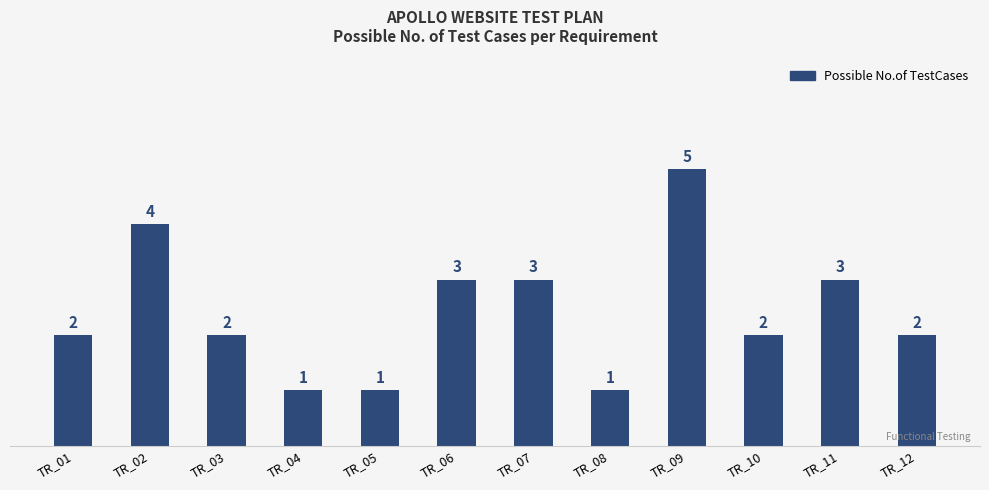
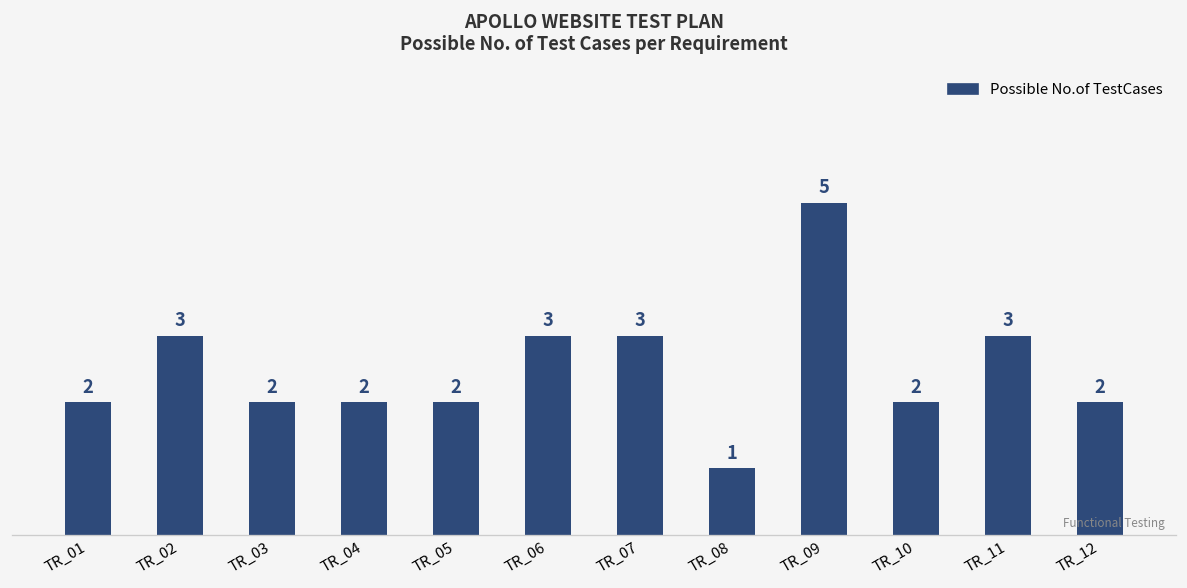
  {
    "TR_01": 2,
-   "TR_02": 4,
+   "TR_02": 3,
    "TR_03": 2,
-   "TR_04": 1,
-   "TR_05": 1,
+   "TR_04": 2,
+   "TR_05": 2,
    "TR_06": 3,
    "TR_07": 3,
    "TR_08": 1,
    "TR_09": 5,
    "TR_10": 2,
    "TR_11": 3,
    "TR_12": 2
  }
